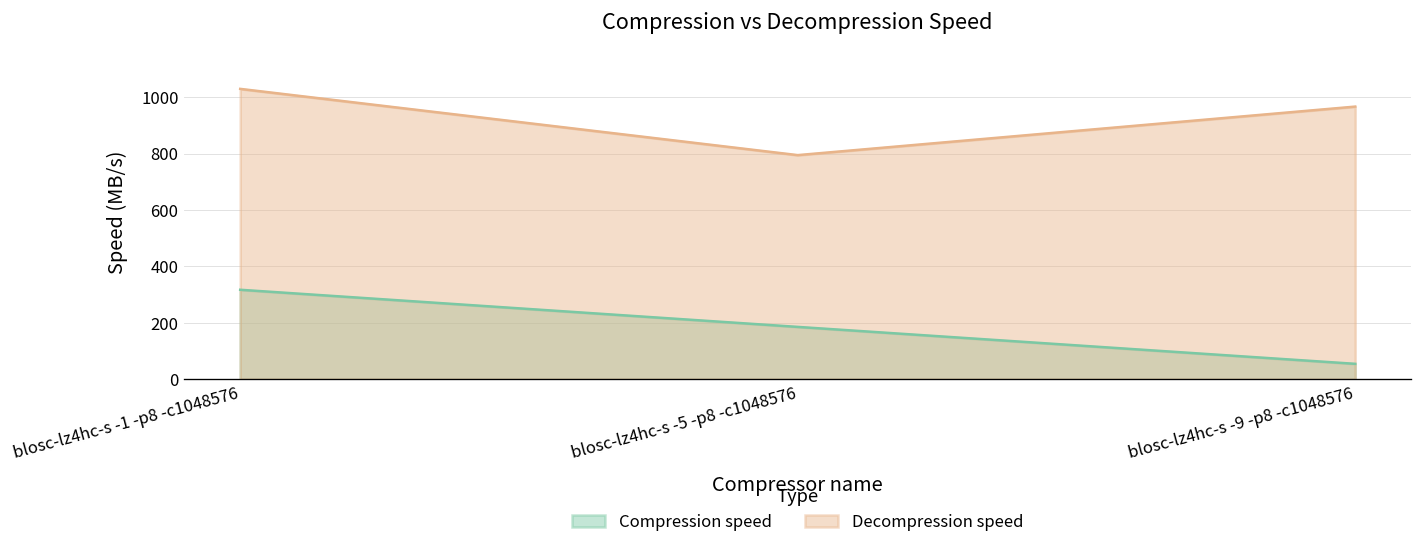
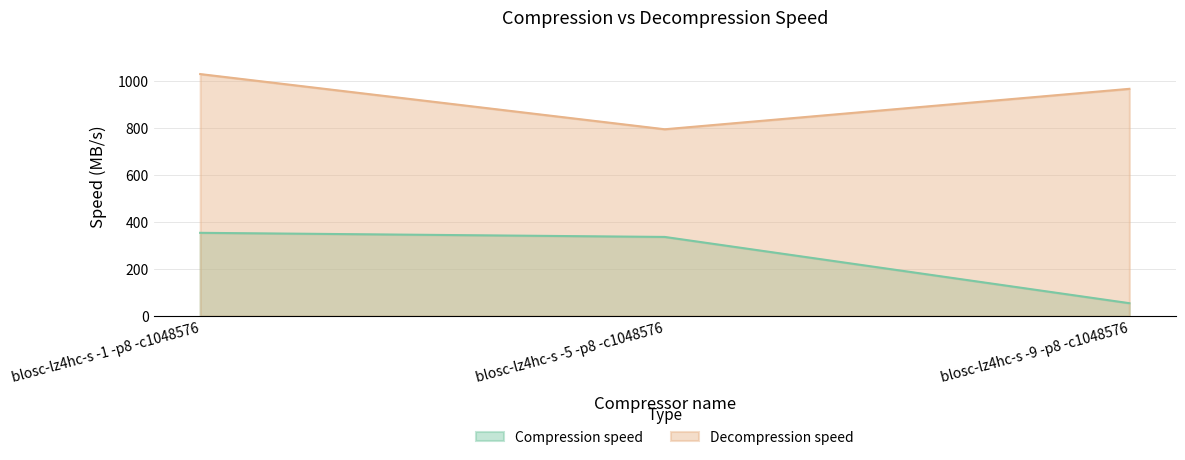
  {
    "Compression speed": {
-     "blosc-lz4hc-s -1 -p8 -c1048576": 320,
-     "blosc-lz4hc-s -5 -p8 -c1048576": 190,
+     "blosc-lz4hc-s -1 -p8 -c1048576": 350,
+     "blosc-lz4hc-s -5 -p8 -c1048576": 340,
      "blosc-lz4hc-s -9 -p8 -c1048576": 50
    },
    "Decompression speed": {
      "blosc-lz4hc-s -1 -p8 -c1048576": 1030,
      "blosc-lz4hc-s -5 -p8 -c1048576": 790,
      "blosc-lz4hc-s -9 -p8 -c1048576": 970
    }
  }
